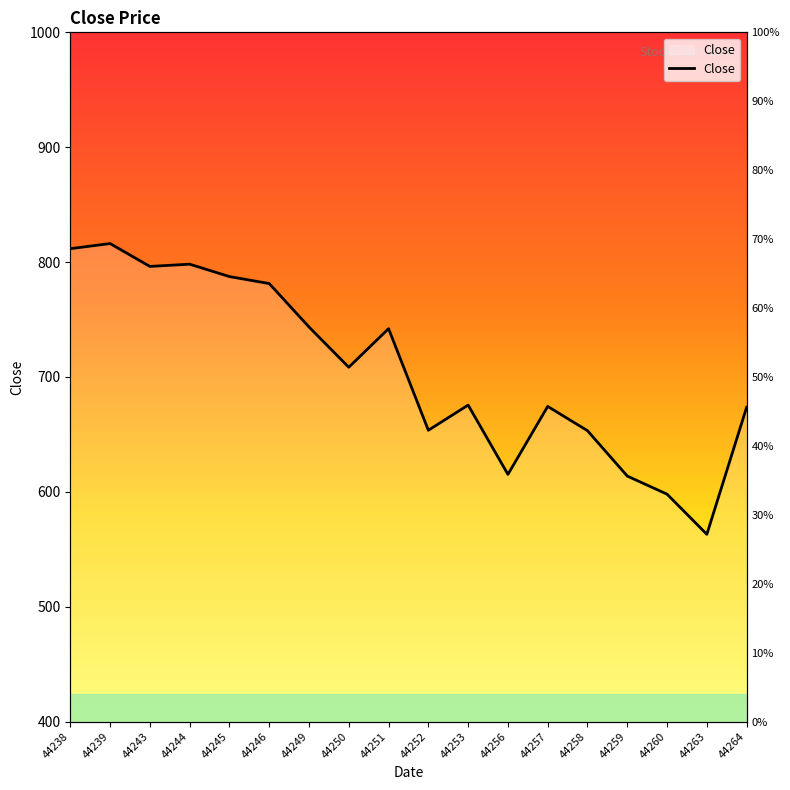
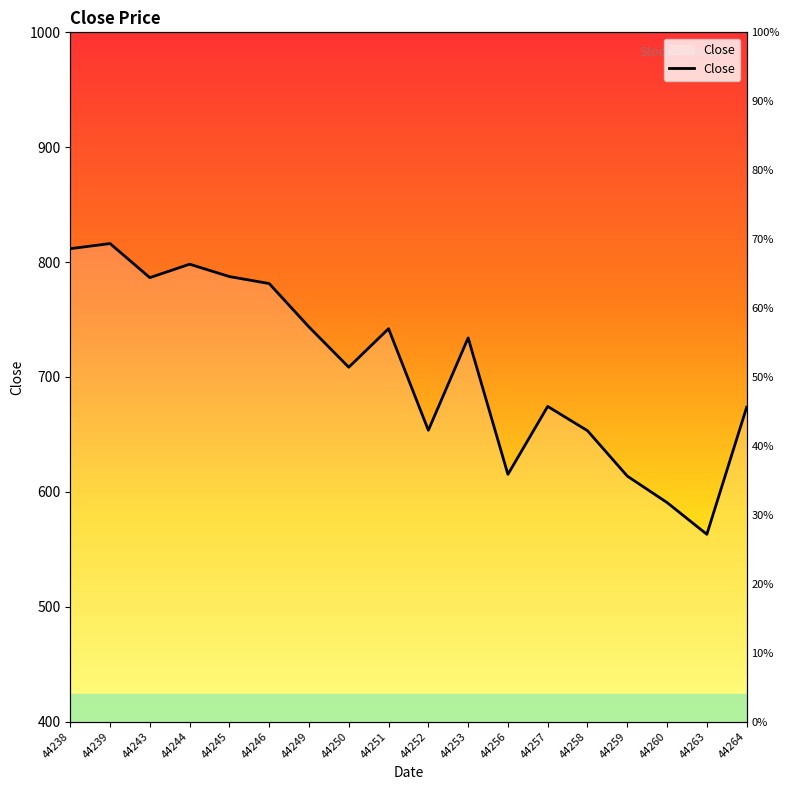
  {
    "44238": 812,
    "44239": 816,
-   "44243": 796,
+   "44243": 786,
    "44244": 798,
    "44245": 787,
    "44246": 781,
    "44249": 744,
    "44250": 708,
    "44251": 742,
    "44252": 654,
-   "44253": 676,
+   "44253": 734,
    "44256": 615,
    "44257": 674,
    "44258": 653,
    "44259": 614,
-   "44260": 598,
+   "44260": 591,
    "44263": 563,
    "44264": 674
  }
